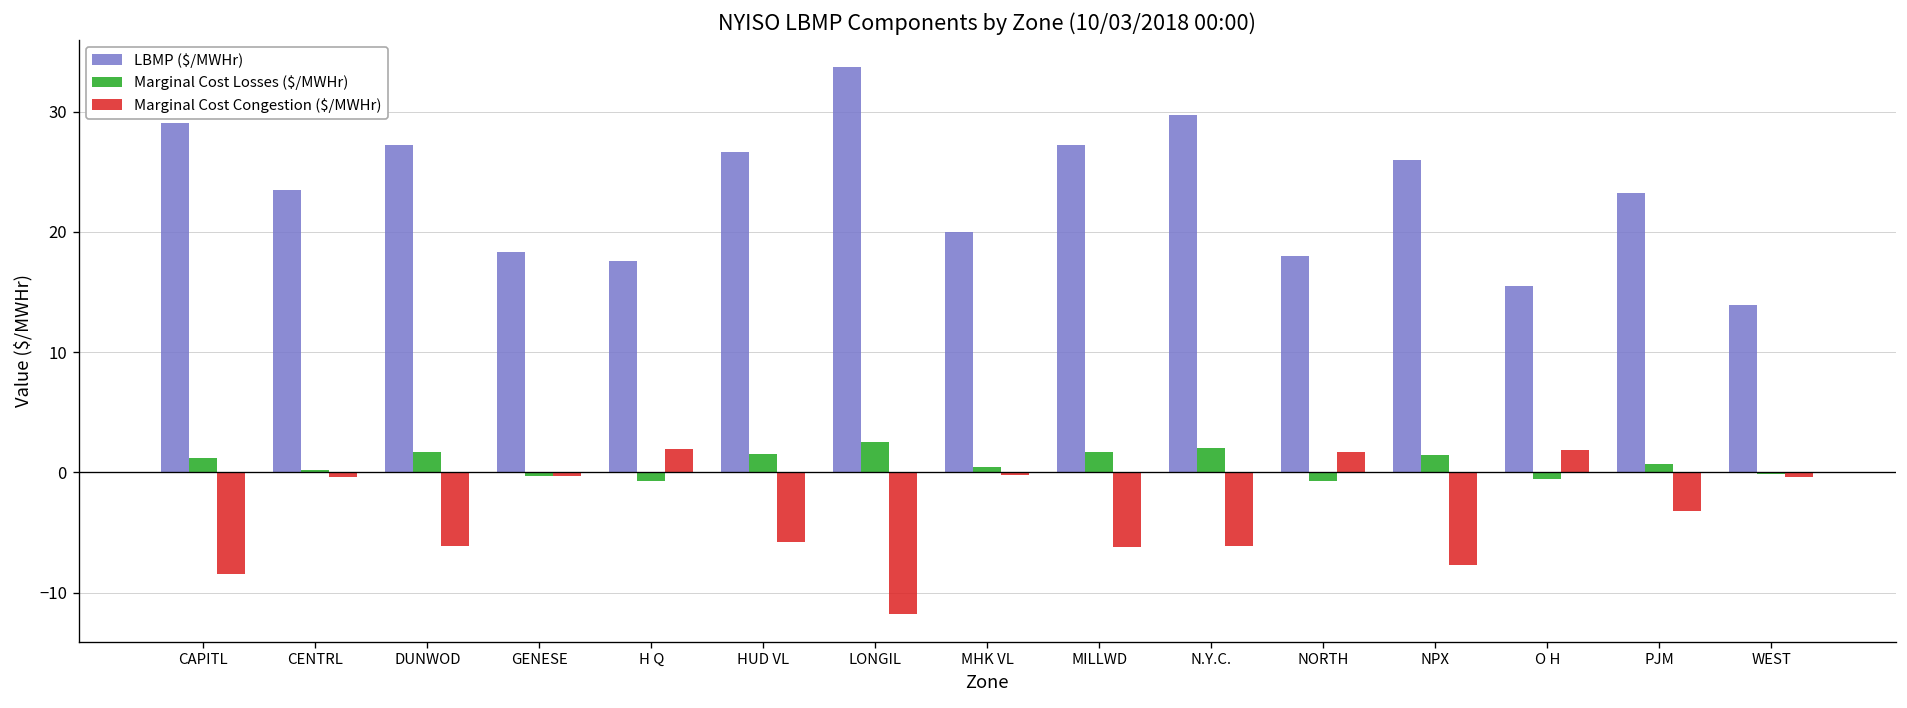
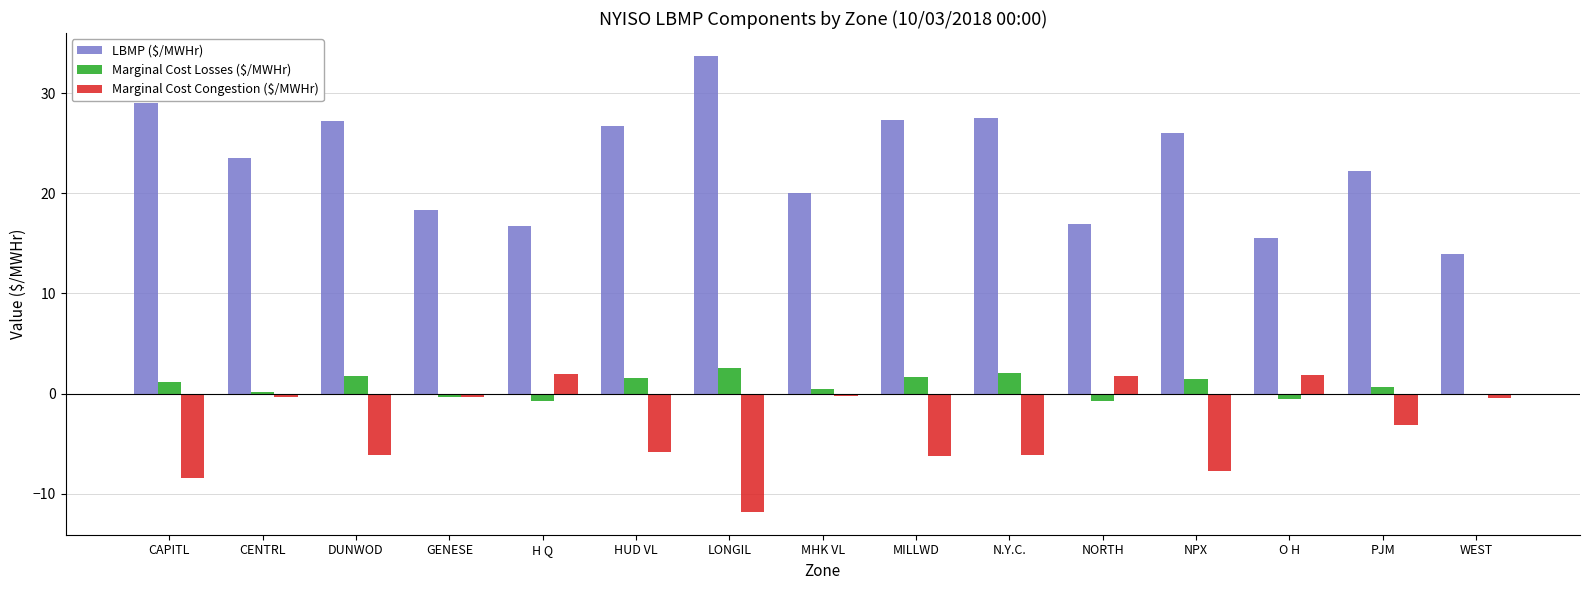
  {
    "LBMP ($/MWHr)": {
      "CAPITL": 29.0,
      "CENTRL": 23.5,
      "DUNWOD": 27.2,
      "GENESE": 18.3,
-     "H Q": 17.6,
+     "H Q": 16.7,
      "HUD VL": 26.7,
      "LONGIL": 33.7,
      "MHK VL": 20.0,
      "MILLWD": 27.3,
-     "N.Y.C.": 29.7,
-     "NORTH": 18.0,
+     "N.Y.C.": 27.6,
+     "NORTH": 16.9,
      "NPX": 26.0,
      "O H": 15.5,
-     "PJM": 23.2,
+     "PJM": 22.2,
      "WEST": 13.9
    },
    "Marginal Cost Losses ($/MWHr)": {
      "CAPITL": 1.2,
      "DUNWOD": 1.7,
      "GENESE": -0.3,
      "H Q": -0.7,
      "HUD VL": 1.5,
      "LONGIL": 2.5,
      "MHK VL": 0.4,
      "MILLWD": 1.7,
      "N.Y.C.": 2.0,
      "NORTH": -0.7,
      "NPX": 1.5,
      "O H": -0.5,
      "PJM": 0.7
    },
    "Marginal Cost Congestion ($/MWHr)": {
      "CAPITL": -8.5,
      "CENTRL": -0.4,
      "DUNWOD": -6.1,
      "GENESE": -0.3,
      "H Q": 2.0,
      "HUD VL": -5.8,
      "LONGIL": -11.8,
      "MILLWD": -6.2,
      "N.Y.C.": -6.2,
      "NORTH": 1.7,
      "NPX": -7.7,
      "O H": 1.9,
      "PJM": -3.2,
      "WEST": -0.4
    }
  }
